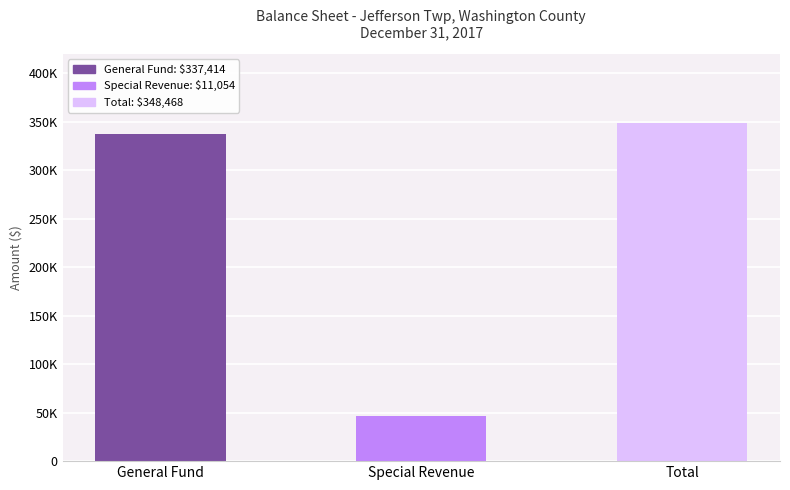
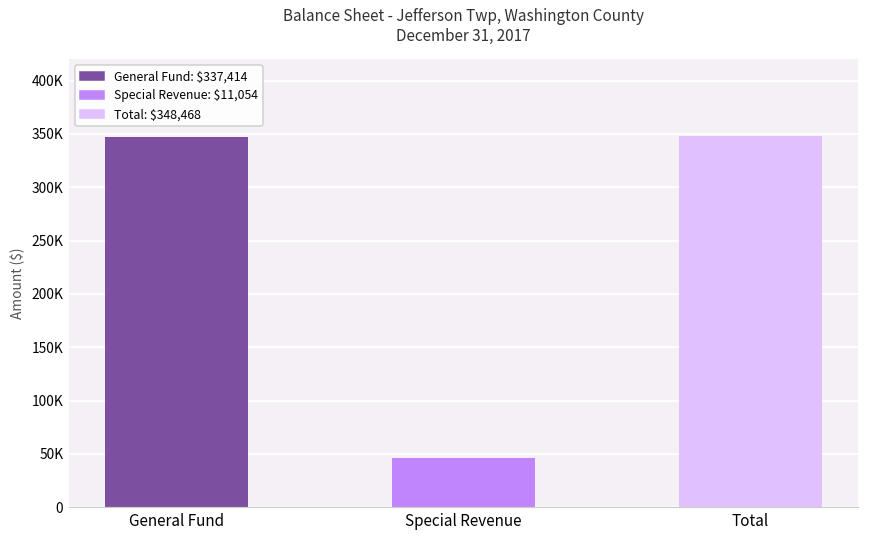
  {
-   "General Fund": 340000,
+   "General Fund": 350000,
    "Special Revenue": 50000,
    "Total": 350000
  }
